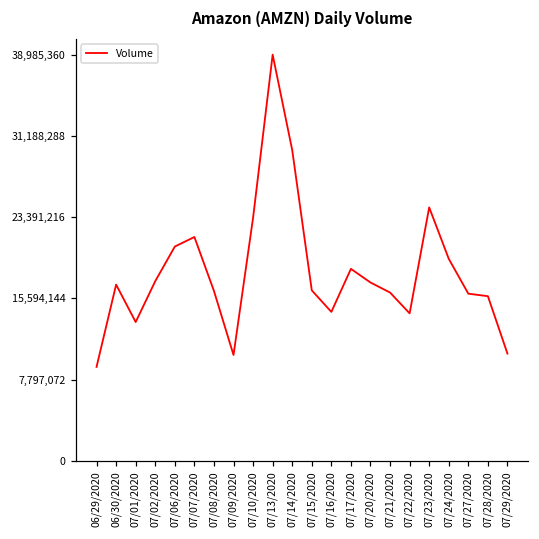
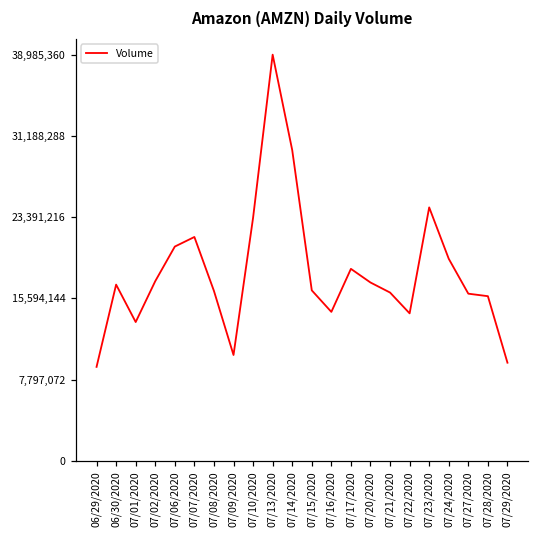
  {
    "06/29/2020": "9,000,000",
    "06/30/2020": "17,000,000",
    "07/01/2020": "13,000,000",
    "07/02/2020": "17,000,000",
    "07/06/2020": "21,000,000",
    "07/07/2020": "21,000,000",
    "07/08/2020": "16,000,000",
    "07/09/2020": "10,000,000",
    "07/10/2020": "23,000,000",
    "07/13/2020": "39,000,000",
    "07/14/2020": "30,000,000",
    "07/15/2020": "16,000,000",
    "07/16/2020": "14,000,000",
    "07/17/2020": "18,000,000",
    "07/20/2020": "17,000,000",
    "07/21/2020": "16,000,000",
    "07/22/2020": "14,000,000",
    "07/23/2020": "24,000,000",
    "07/24/2020": "19,000,000",
    "07/27/2020": "16,000,000",
    "07/28/2020": "16,000,000",
-   "07/29/2020": "10,000,000"
+   "07/29/2020": "9,000,000"
  }
